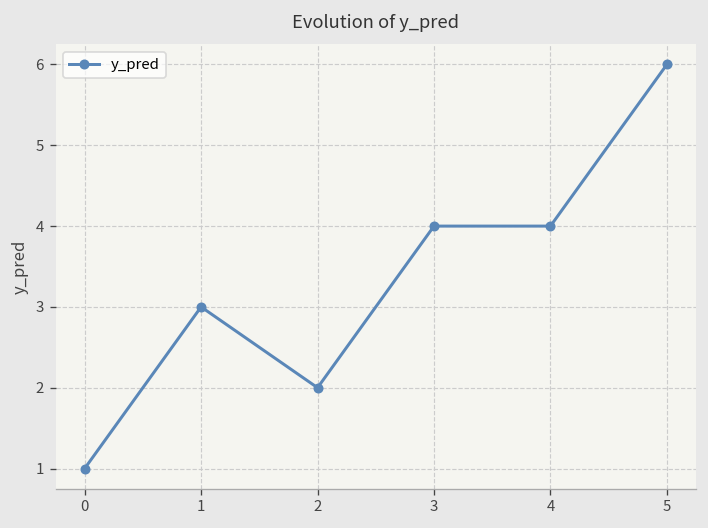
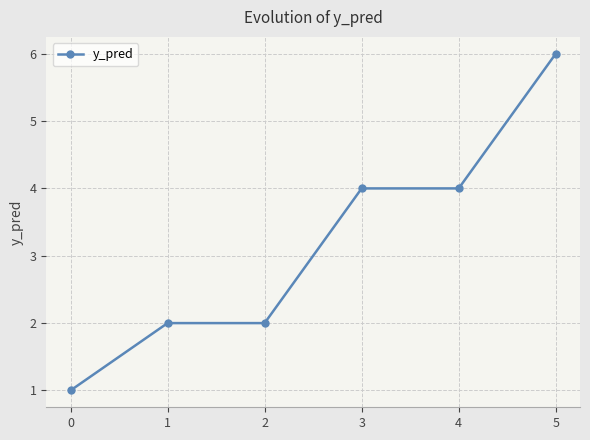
  {
    "0": 1,
-   "1": 3,
+   "1": 2,
    "2": 2,
    "3": 4,
    "4": 4,
    "5": 6
  }
